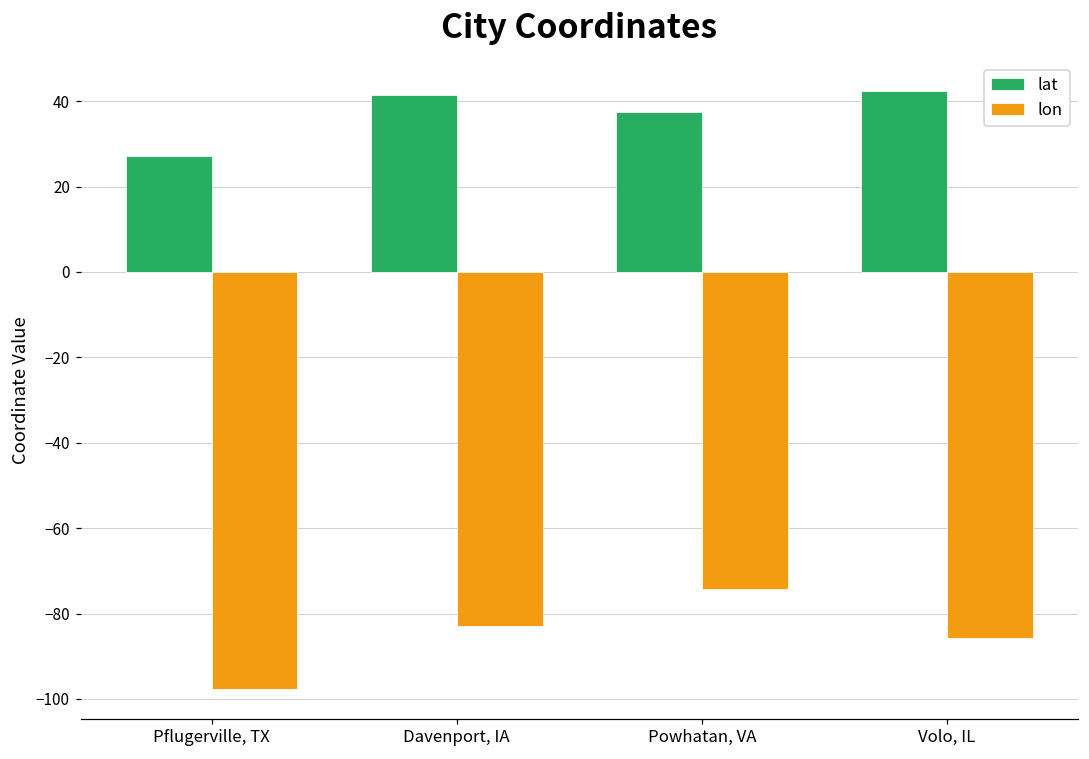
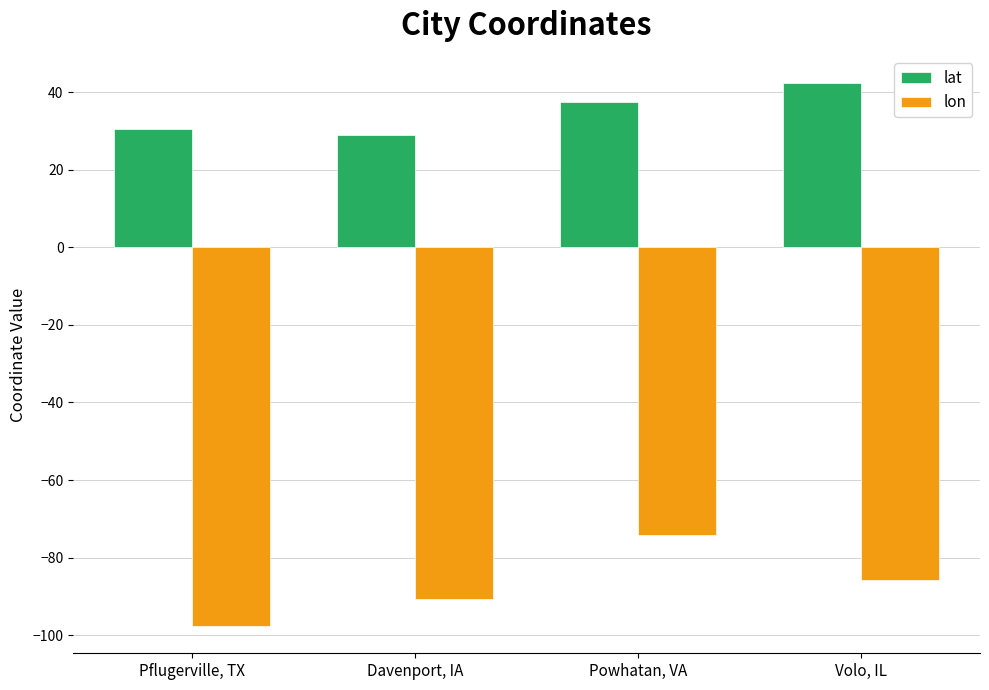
  {
    "lat": {
-     "Pflugerville, TX": 27,
-     "Davenport, IA": 42,
+     "Pflugerville, TX": 30,
+     "Davenport, IA": 29,
      "Powhatan, VA": 38,
      "Volo, IL": 42
    },
    "lon": {
      "Pflugerville, TX": -98,
-     "Davenport, IA": -83,
+     "Davenport, IA": -91,
      "Powhatan, VA": -74,
      "Volo, IL": -86
    }
  }
